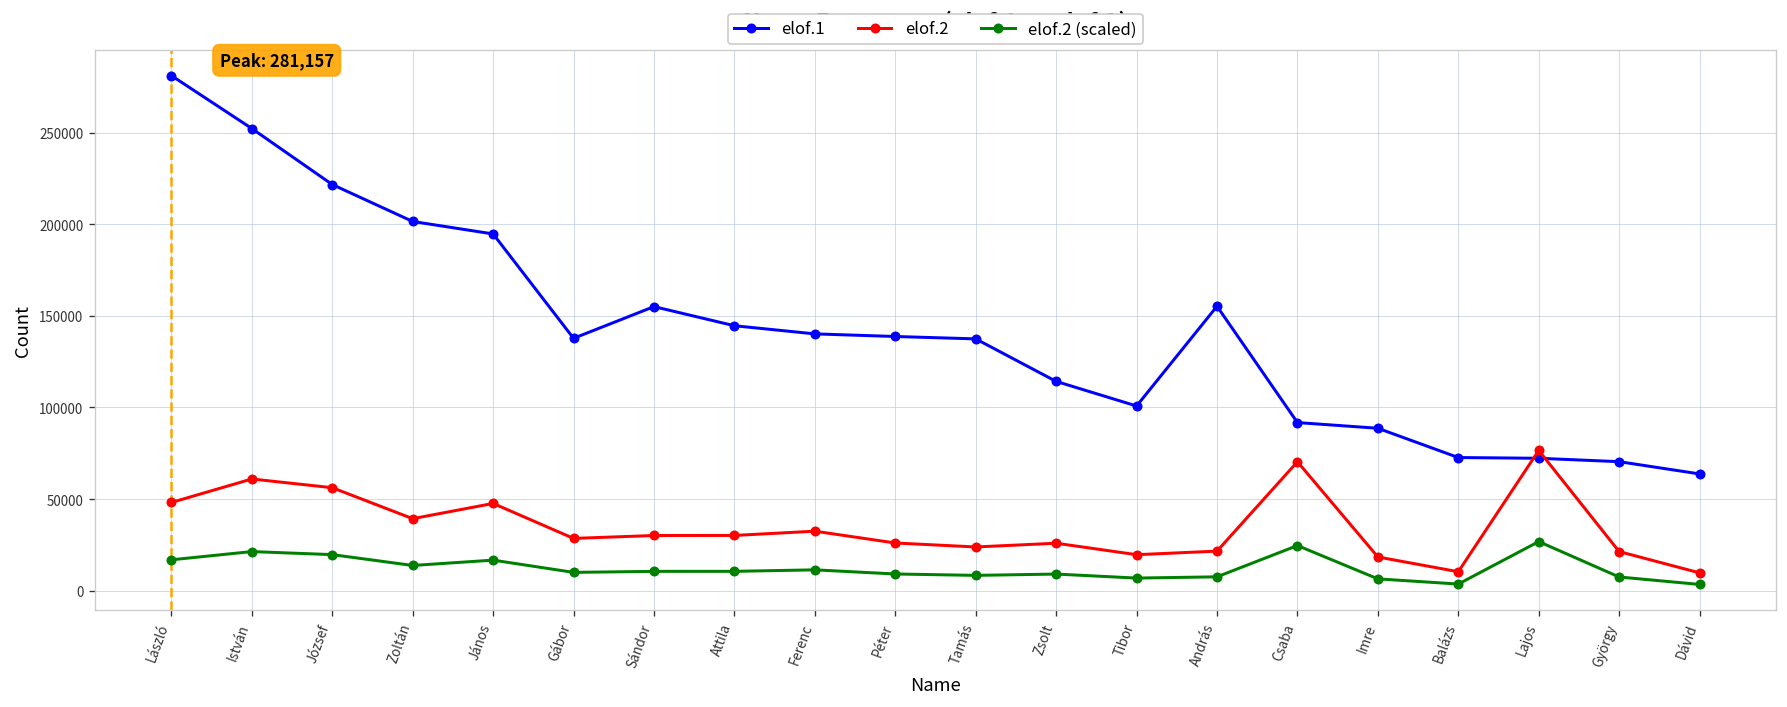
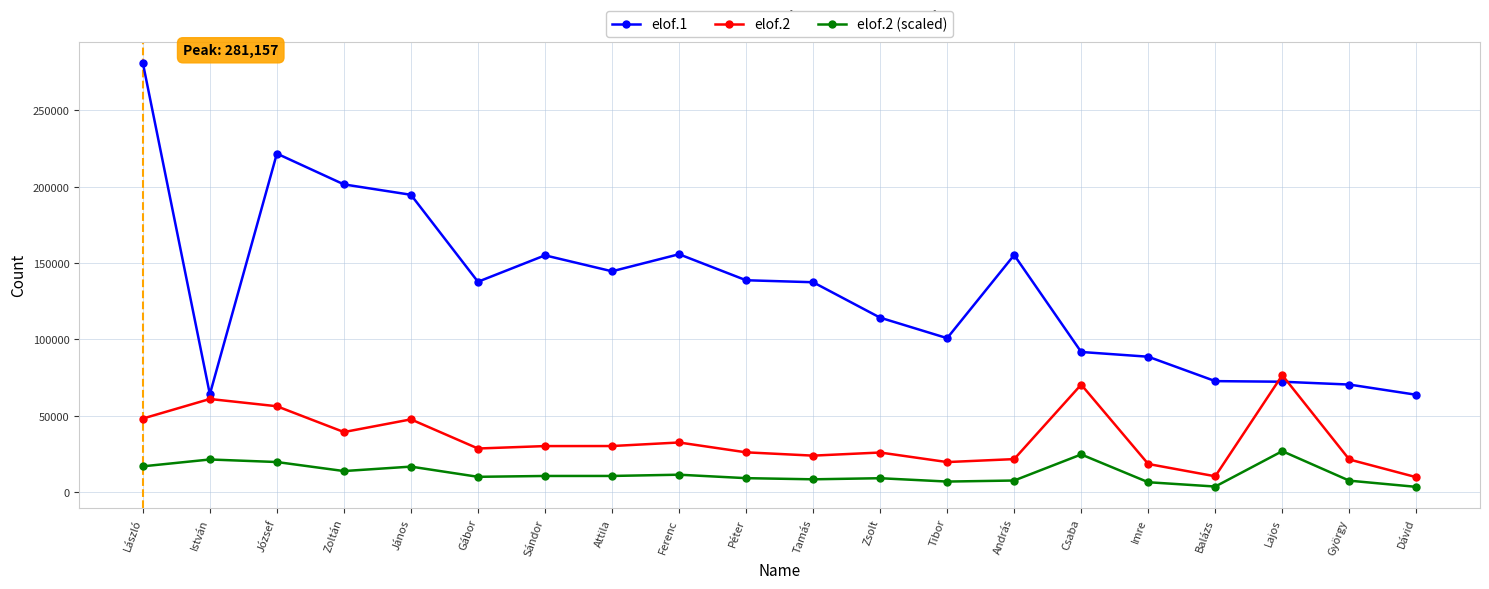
  {
    "elof.1": {
      "László": 281000,
-     "István": 252000,
+     "István": 64000,
      "József": 222000,
      "Zoltán": 202000,
      "János": 195000,
      "Gábor": 138000,
      "Sándor": 155000,
      "Attila": 145000,
-     "Ferenc": 140000,
+     "Ferenc": 156000,
      "Péter": 139000,
      "Tamás": 137000,
      "Zsolt": 114000,
      "Tibor": 101000,
      "András": 155000,
      "Csaba": 92000,
      "Imre": 89000,
      "Balázs": 73000,
      "Lajos": 72000,
      "György": 70000,
      "Dávid": 64000
    },
    "elof.2": {
      "László": 48000,
      "István": 61000,
      "József": 56000,
      "Zoltán": 39000,
      "János": 48000,
      "Gábor": 29000,
      "Sándor": 30000,
      "Attila": 30000,
      "Ferenc": 32000,
      "Péter": 26000,
      "Tamás": 24000,
      "Zsolt": 26000,
      "Tibor": 20000,
      "András": 22000,
      "Csaba": 70000,
      "Imre": 18000,
      "Balázs": 10000,
      "Lajos": 77000,
      "György": 21000,
      "Dávid": 10000
    },
    "elof.2 (scaled)": {
      "László": 17000,
      "István": 21000,
      "József": 20000,
      "Zoltán": 14000,
      "János": 17000,
      "Gábor": 10000,
      "Sándor": 11000,
      "Attila": 11000,
      "Ferenc": 11000,
      "Péter": 9000,
      "Tamás": 8000,
      "Zsolt": 9000,
      "Tibor": 7000,
      "András": 8000,
      "Csaba": 25000,
      "Imre": 6000,
      "Balázs": 4000,
      "Lajos": 27000,
      "György": 7000,
      "Dávid": 3000
    }
  }
